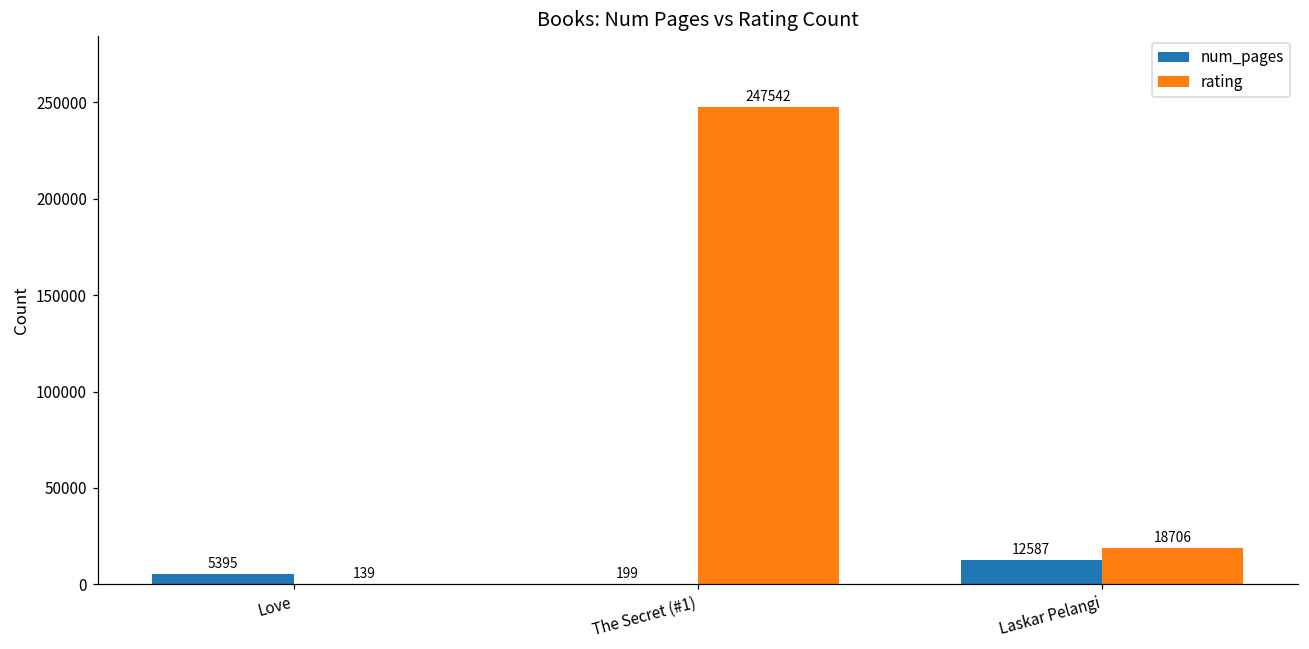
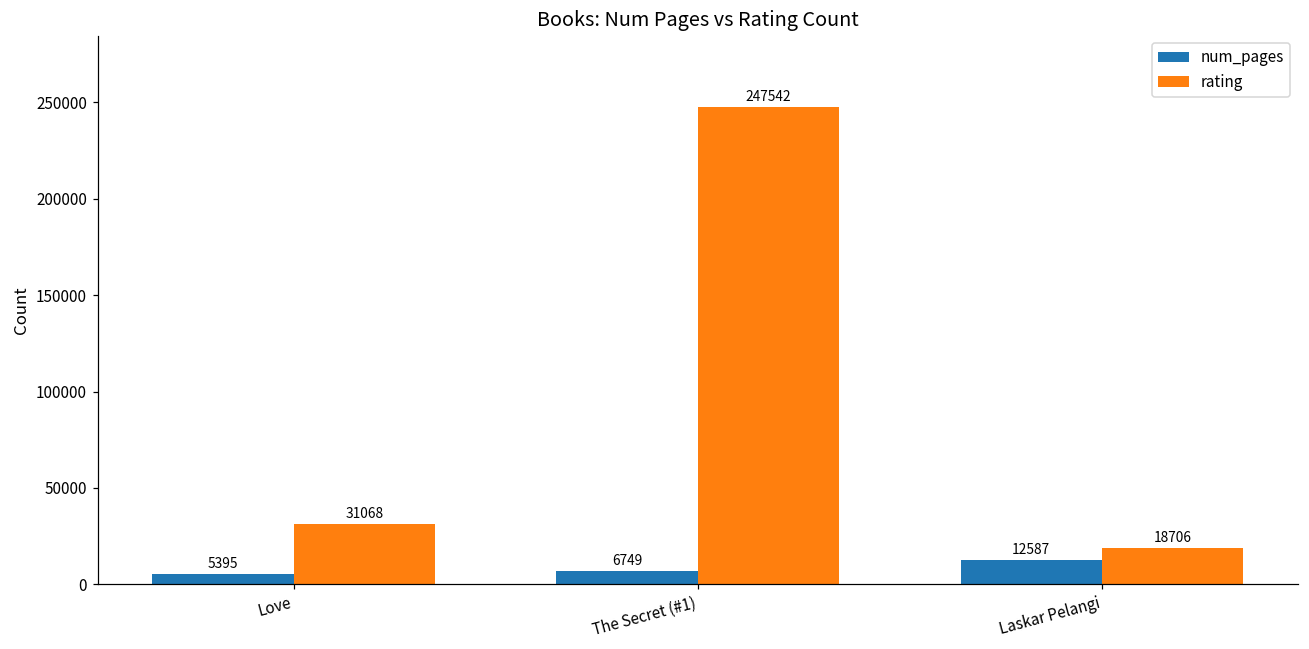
  {
    "num_pages": {
      "Love": 5395,
-     "The Secret (#1)": 199,
+     "The Secret (#1)": 6749,
      "Laskar Pelangi": 12587
    },
    "rating": {
-     "Love": 139,
+     "Love": 31068,
      "The Secret (#1)": 247542,
      "Laskar Pelangi": 18706
    }
  }
